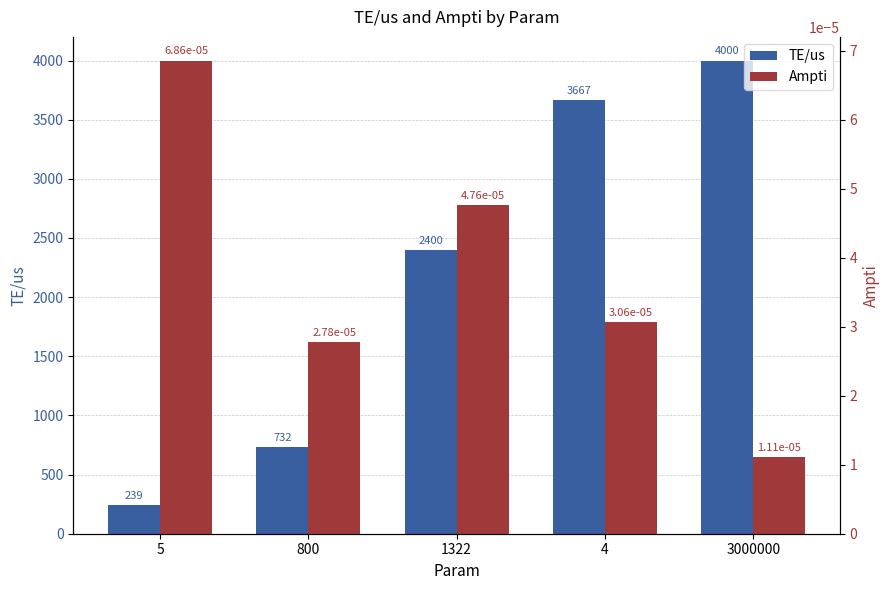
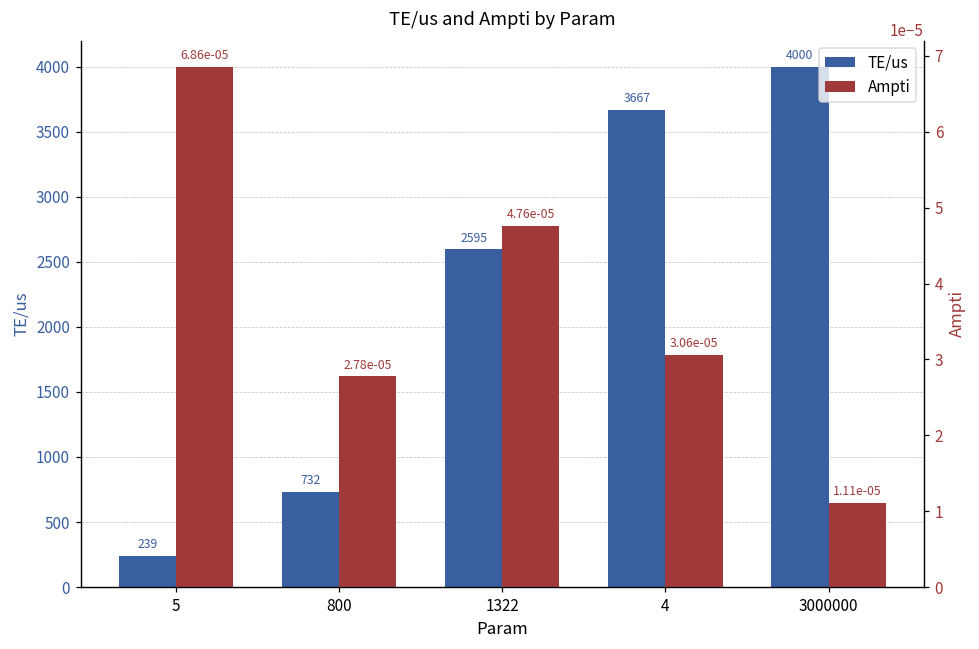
  {
    "TE/us": {
      "5": "239",
      "800": "732",
-     "1322": "2400",
+     "1322": "2595",
      "4": "3667",
      "3000000": "4000"
    },
    "Ampti": {
      "5": "6.86e-05",
      "800": "2.78e-05",
      "1322": "4.76e-05",
      "4": "3.06e-05",
      "3000000": "1.11e-05"
    }
  }
